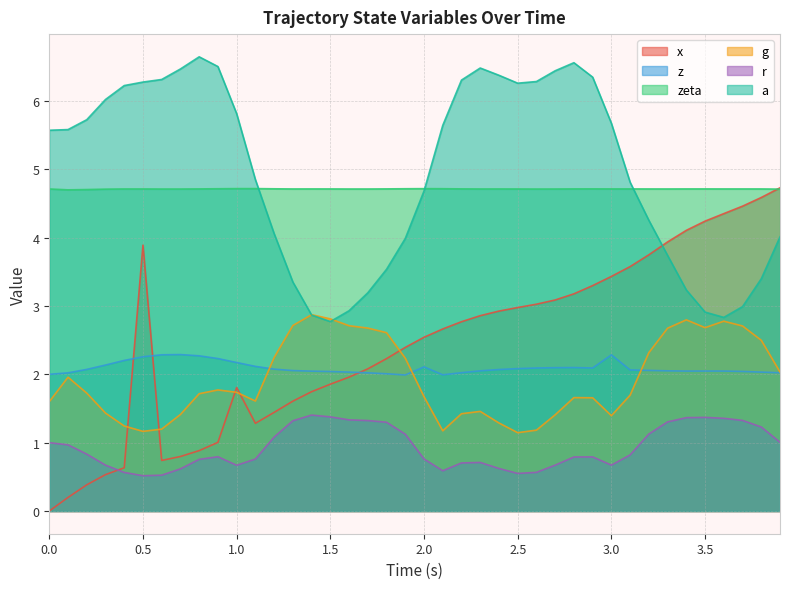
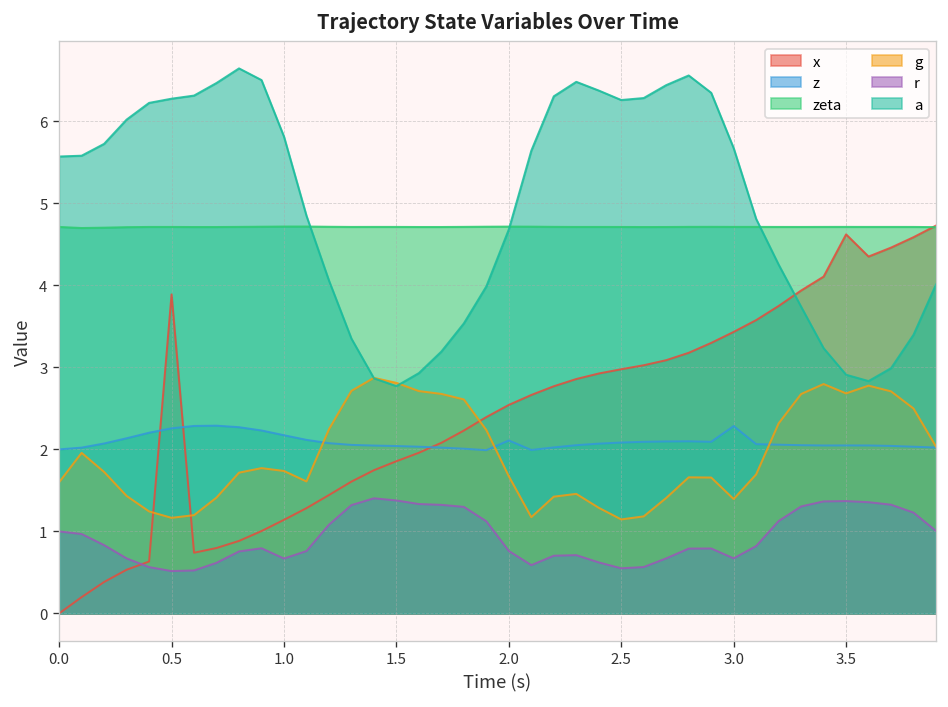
  {
    "x": {
      "0.0": 0.0,
      "0.5": 3.9,
-     "1.0": 1.8,
+     "1.0": 1.1,
      "1.5": 1.9,
      "2.0": 2.5,
      "2.5": 3.0,
      "3.0": 3.4,
-     "3.5": 4.2
+     "3.5": 4.6
    },
    "z": {
      "0.0": 2.0,
      "0.5": 2.3,
      "1.0": 2.2,
      "1.5": 2.0,
      "2.0": 2.1,
      "2.5": 2.1,
      "3.0": 2.3,
      "3.5": 2.0
    },
    "g": {
      "0.0": 1.6,
      "0.5": 1.2,
      "1.0": 1.7,
      "1.5": 2.8,
      "2.0": 1.7,
      "2.5": 1.1,
      "3.0": 1.4,
      "3.5": 2.7
    },
    "r": {
      "0.0": 1.0,
      "0.5": 0.5,
      "1.0": 0.7,
      "1.5": 1.4,
      "2.0": 0.8,
      "2.5": 0.6,
      "3.0": 0.7,
      "3.5": 1.4
    }
  }
